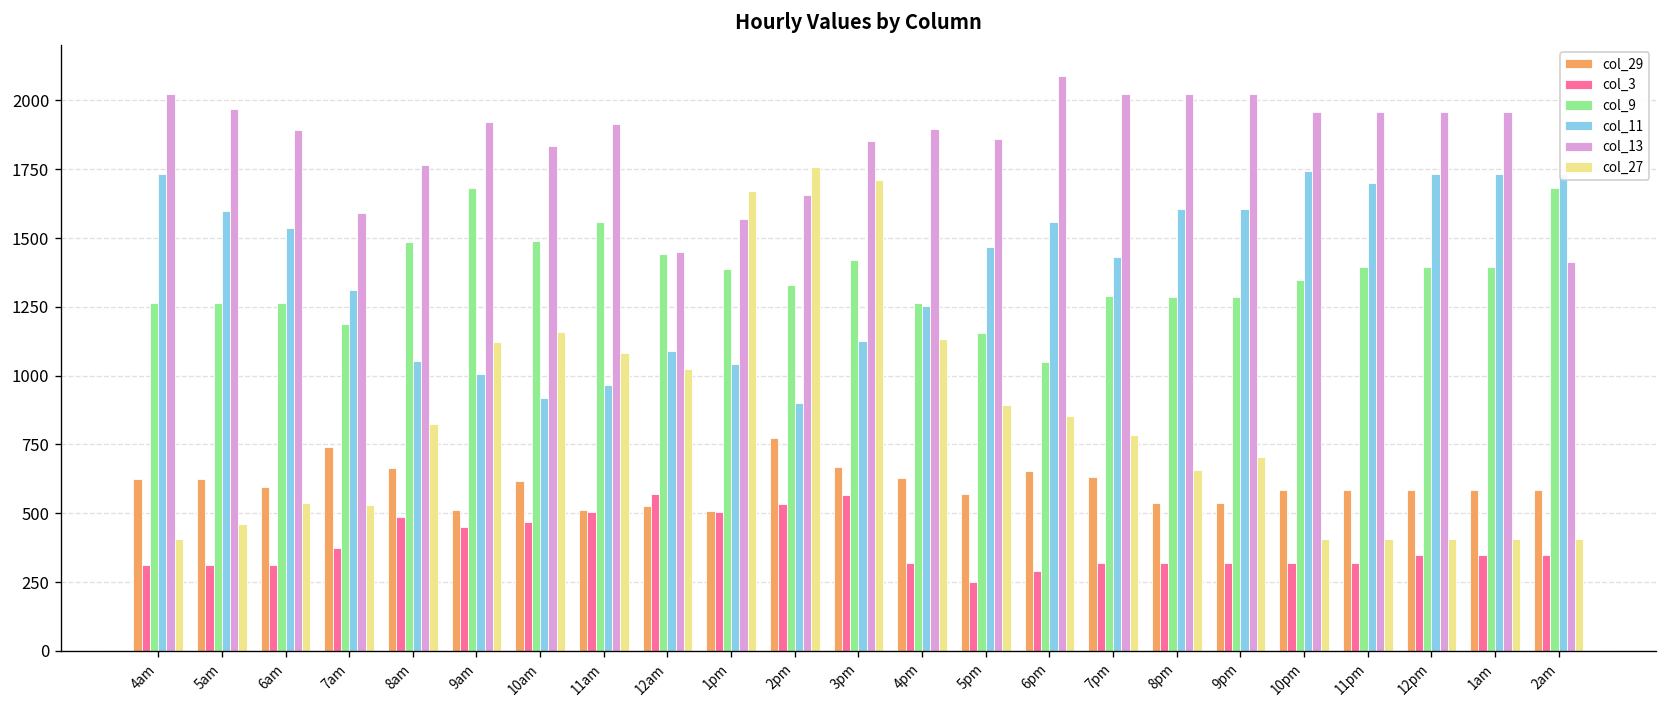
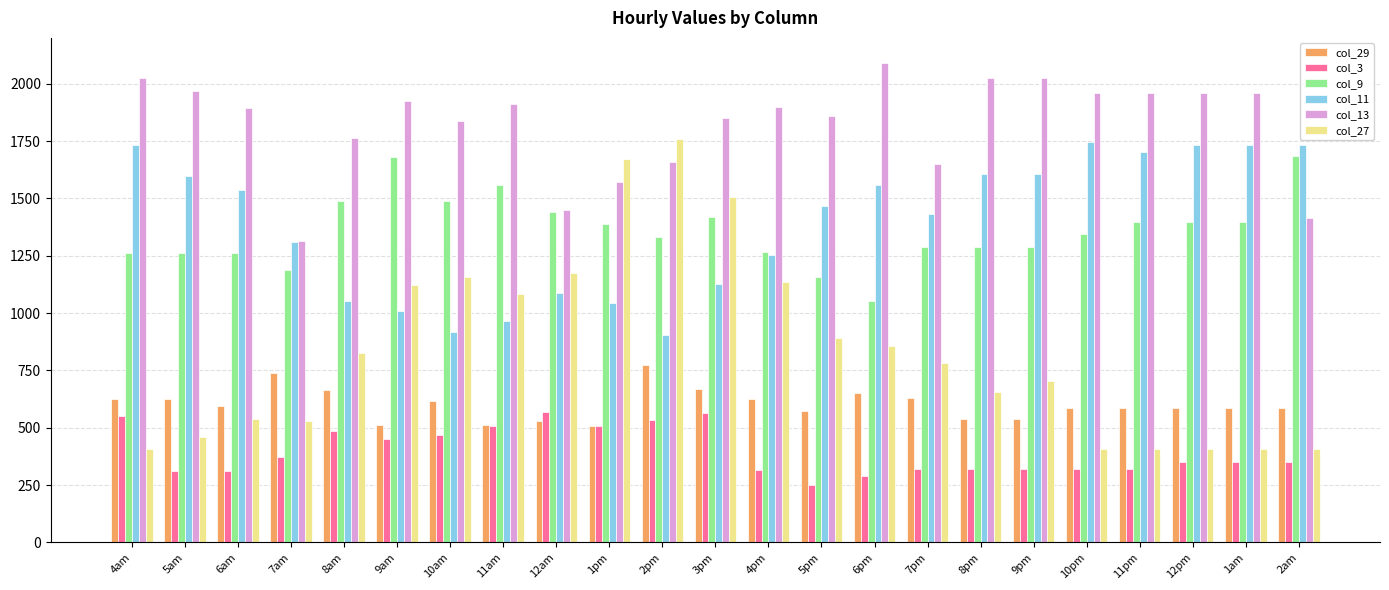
  {
    "col_29": {
      "4am": 620,
      "5am": 620,
      "6am": 600,
      "7am": 740,
      "8am": 660,
      "9am": 510,
      "10am": 620,
      "11am": 510,
      "12am": 530,
      "1pm": 510,
      "2pm": 770,
      "3pm": 670,
      "4pm": 630,
      "5pm": 570,
      "6pm": 650,
      "7pm": 630,
      "8pm": 540,
      "9pm": 540,
      "10pm": 580,
      "11pm": 580,
      "12pm": 580,
      "1am": 580,
      "2am": 580
    },
    "col_3": {
-     "4am": 310,
+     "4am": 550,
      "5am": 310,
      "6am": 310,
      "7am": 370,
      "8am": 490,
      "9am": 450,
      "10am": 470,
      "11am": 510,
      "12am": 570,
      "1pm": 510,
      "2pm": 530,
      "3pm": 570,
      "4pm": 320,
      "5pm": 250,
      "6pm": 290,
      "7pm": 320,
      "8pm": 320,
      "9pm": 320,
      "10pm": 320,
      "11pm": 320,
      "12pm": 350,
      "1am": 350,
      "2am": 350
    },
    "col_9": {
      "4am": 1260,
      "5am": 1260,
      "6am": 1260,
      "7am": 1190,
      "8am": 1490,
      "9am": 1680,
      "10am": 1490,
      "11am": 1560,
      "12am": 1440,
      "1pm": 1390,
      "2pm": 1330,
      "3pm": 1420,
      "4pm": 1260,
      "5pm": 1160,
      "6pm": 1050,
      "7pm": 1290,
      "8pm": 1290,
      "9pm": 1290,
      "10pm": 1350,
      "11pm": 1400,
      "12pm": 1400,
      "1am": 1400,
      "2am": 1680
    },
    "col_11": {
      "4am": 1730,
      "5am": 1600,
      "6am": 1540,
      "7am": 1310,
      "8am": 1050,
      "9am": 1010,
      "10am": 920,
      "11am": 970,
      "12am": 1090,
      "1pm": 1040,
      "2pm": 900,
      "3pm": 1130,
      "4pm": 1250,
      "5pm": 1470,
      "6pm": 1560,
      "7pm": 1430,
      "8pm": 1610,
      "9pm": 1610,
      "10pm": 1740,
      "11pm": 1700,
      "12pm": 1730,
      "1am": 1730,
      "2am": 1730
    },
    "col_13": {
      "4am": 2020,
      "5am": 1970,
      "6am": 1890,
-     "7am": 1590,
+     "7am": 1310,
      "8am": 1770,
      "9am": 1920,
      "10am": 1840,
      "11am": 1910,
      "12am": 1450,
      "1pm": 1570,
      "2pm": 1660,
      "3pm": 1850,
      "4pm": 1900,
      "5pm": 1860,
      "6pm": 2090,
-     "7pm": 2020,
+     "7pm": 1650,
      "8pm": 2020,
      "9pm": 2020,
      "10pm": 1960,
      "11pm": 1960,
      "12pm": 1960,
      "1am": 1960,
      "2am": 1410
    },
    "col_27": {
      "4am": 410,
      "5am": 460,
      "6am": 540,
      "7am": 530,
      "8am": 820,
      "9am": 1120,
      "10am": 1160,
      "11am": 1080,
-     "12am": 1020,
+     "12am": 1180,
      "1pm": 1670,
      "2pm": 1760,
-     "3pm": 1710,
+     "3pm": 1510,
      "4pm": 1130,
      "5pm": 890,
      "6pm": 850,
      "7pm": 780,
      "8pm": 660,
      "9pm": 700,
      "10pm": 410,
      "11pm": 410,
      "12pm": 410,
      "1am": 410,
      "2am": 410
    }
  }
